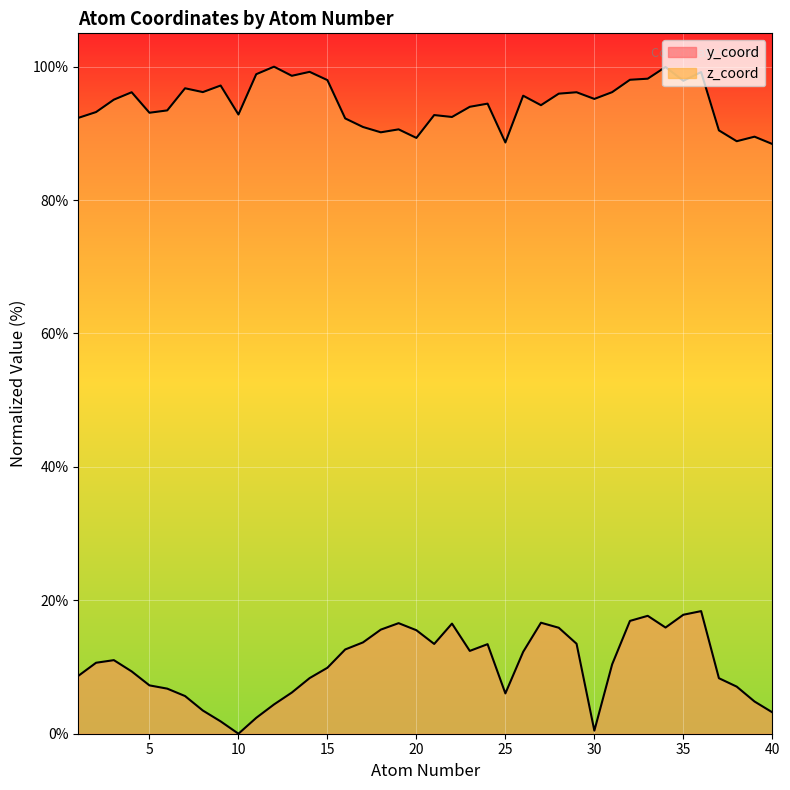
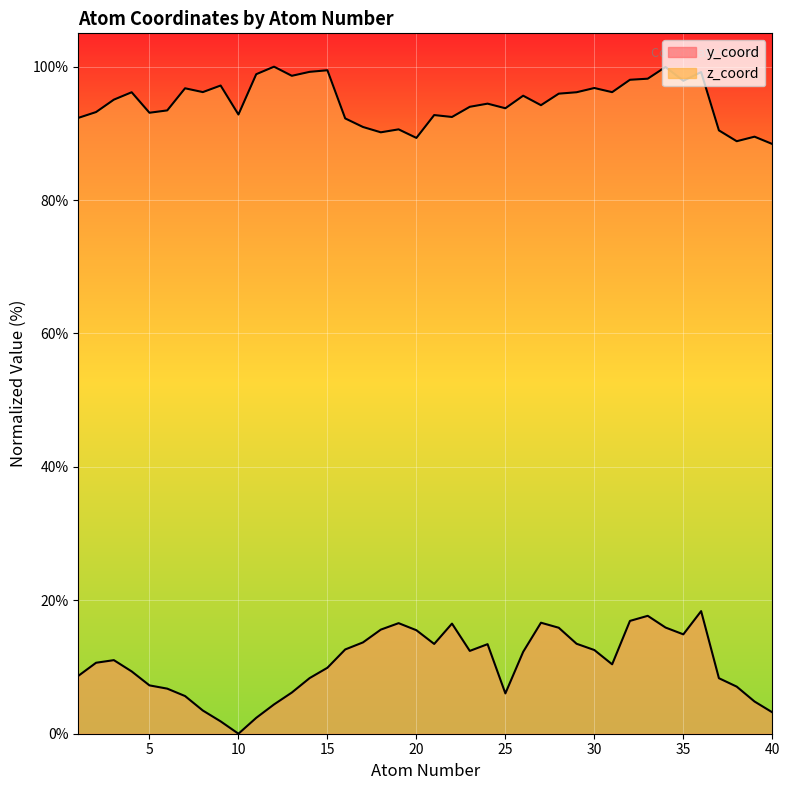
  {
    "y_coord": {
      "5": "7%",
      "10": "0%",
      "15": "10%",
      "20": "16%",
      "25": "6%",
-     "30": "0%",
-     "35": "18%",
+     "30": "13%",
+     "35": "15%",
      "40": "3%"
    },
    "z_coord": {
      "5": "93%",
      "10": "93%",
-     "15": "98%",
+     "15": "99%",
      "20": "89%",
-     "25": "89%",
-     "30": "95%",
+     "25": "94%",
+     "30": "97%",
      "40": "88%"
    }
  }
